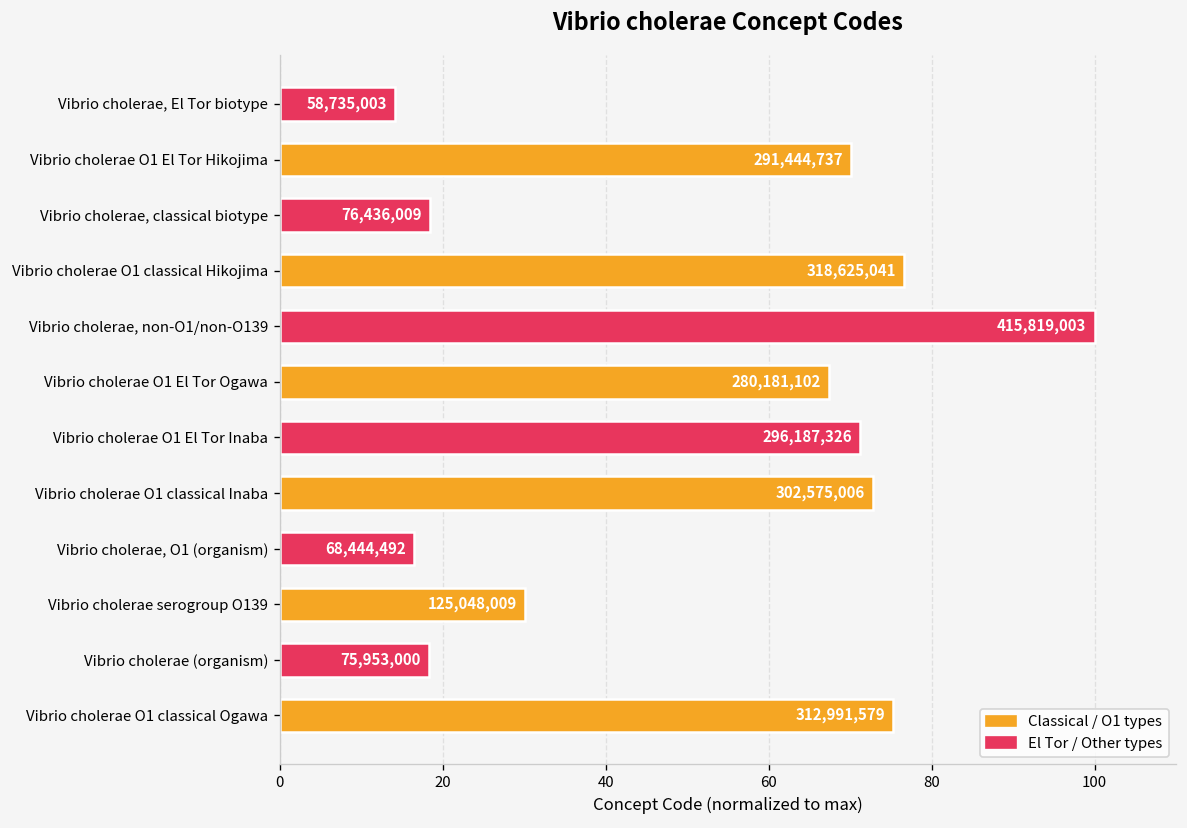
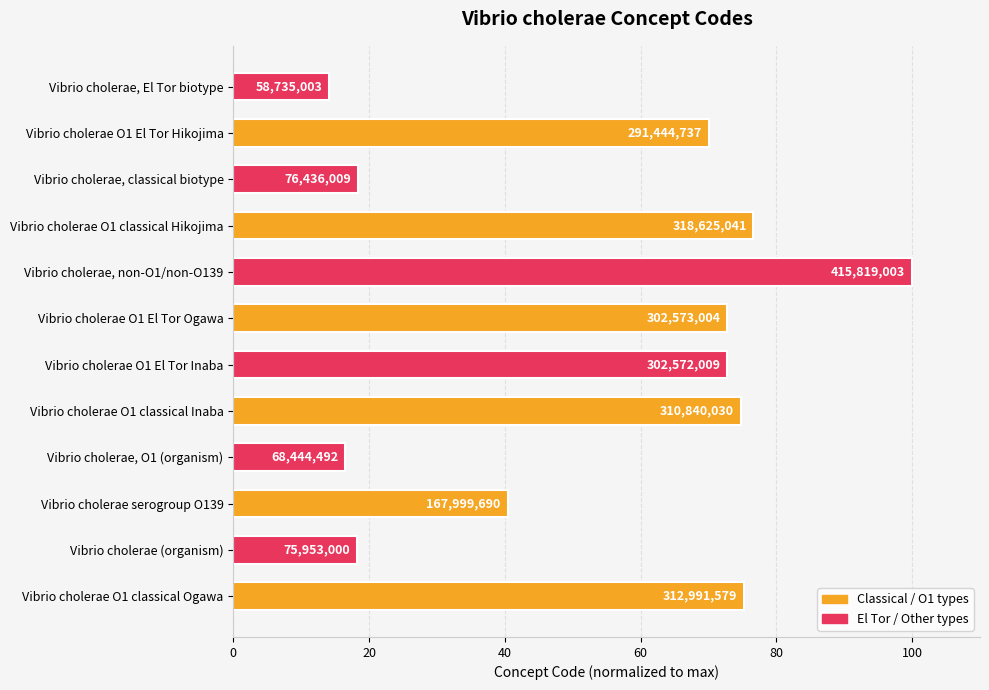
  {
-   "Vibrio cholerae O1 El Tor Ogawa": "280,181,102",
-   "Vibrio cholerae O1 El Tor Inaba": "296,187,326",
-   "Vibrio cholerae O1 classical Inaba": "302,575,006",
-   "Vibrio cholerae serogroup O139": "125,048,009"
+   "Vibrio cholerae O1 El Tor Ogawa": "302,573,004",
+   "Vibrio cholerae O1 El Tor Inaba": "302,572,009",
+   "Vibrio cholerae O1 classical Inaba": "310,840,030",
+   "Vibrio cholerae serogroup O139": "167,999,690"
  }
